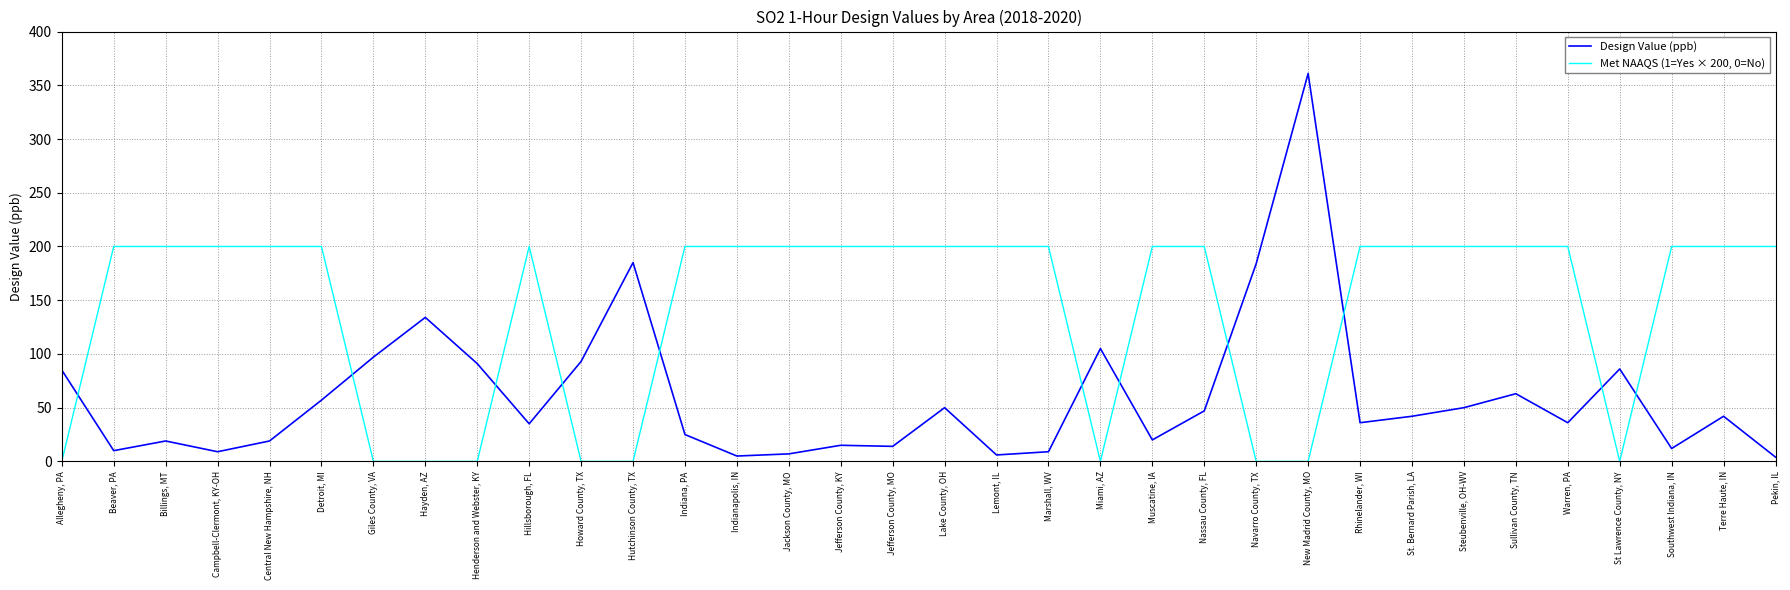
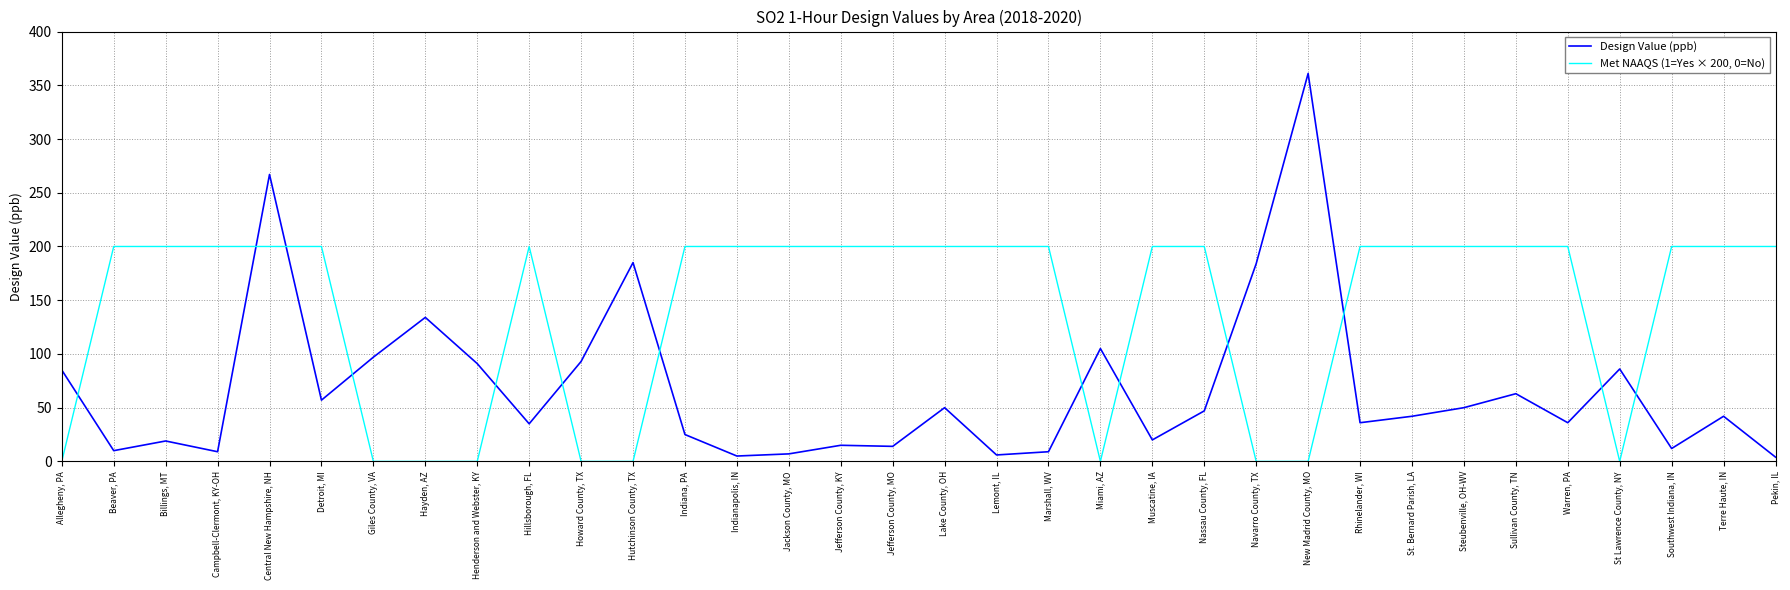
  {
    "Design Value (ppb)": {
      "Allegheny, PA": 85,
      "Beaver, PA": 10,
      "Billings, MT": 19,
      "Campbell-Clermont, KY-OH": 9,
-     "Central New Hampshire, NH": 19,
+     "Central New Hampshire, NH": 267,
      "Detroit, MI": 57,
      "Giles County, VA": 97,
      "Hayden, AZ": 134,
      "Henderson and Webster, KY": 91,
      "Hillsborough, FL": 35,
      "Howard County, TX": 93,
      "Hutchinson County, TX": 185,
      "Indiana, PA": 25,
      "Indianapolis, IN": 5,
      "Jackson County, MO": 7,
      "Jefferson County, KY": 15,
      "Jefferson County, MO": 14,
      "Lake County, OH": 50,
      "Lemont, IL": 6,
      "Marshall, WV": 9,
      "Miami, AZ": 105,
      "Muscatine, IA": 20,
      "Nassau County, FL": 47,
      "Navarro County, TX": 184,
      "New Madrid County, MO": 361,
      "Rhinelander, WI": 36,
      "St. Bernard Parish, LA": 42,
      "Steubenville, OH-WV": 50,
      "Sullivan County, TN": 63,
      "Warren, PA": 36,
      "St Lawrence County, NY": 86,
      "Southwest Indiana, IN": 12,
      "Terre Haute, IN": 42,
      "Pekin, IL": 4
    },
    "Met NAAQS (1=Yes × 200, 0=No)": {
      "Allegheny, PA": 0,
      "Beaver, PA": 200,
      "Billings, MT": 200,
      "Campbell-Clermont, KY-OH": 200,
      "Central New Hampshire, NH": 200,
      "Detroit, MI": 200,
      "Giles County, VA": 0,
      "Hayden, AZ": 0,
      "Henderson and Webster, KY": 0,
      "Hillsborough, FL": 200,
      "Howard County, TX": 0,
      "Hutchinson County, TX": 0,
      "Indiana, PA": 200,
      "Indianapolis, IN": 200,
      "Jackson County, MO": 200,
      "Jefferson County, KY": 200,
      "Jefferson County, MO": 200,
      "Lake County, OH": 200,
      "Lemont, IL": 200,
      "Marshall, WV": 200,
      "Miami, AZ": 0,
      "Muscatine, IA": 200,
      "Nassau County, FL": 200,
      "Navarro County, TX": 0,
      "New Madrid County, MO": 0,
      "Rhinelander, WI": 200,
      "St. Bernard Parish, LA": 200,
      "Steubenville, OH-WV": 200,
      "Sullivan County, TN": 200,
      "Warren, PA": 200,
      "St Lawrence County, NY": 0,
      "Southwest Indiana, IN": 200,
      "Terre Haute, IN": 200,
      "Pekin, IL": 200
    }
  }
